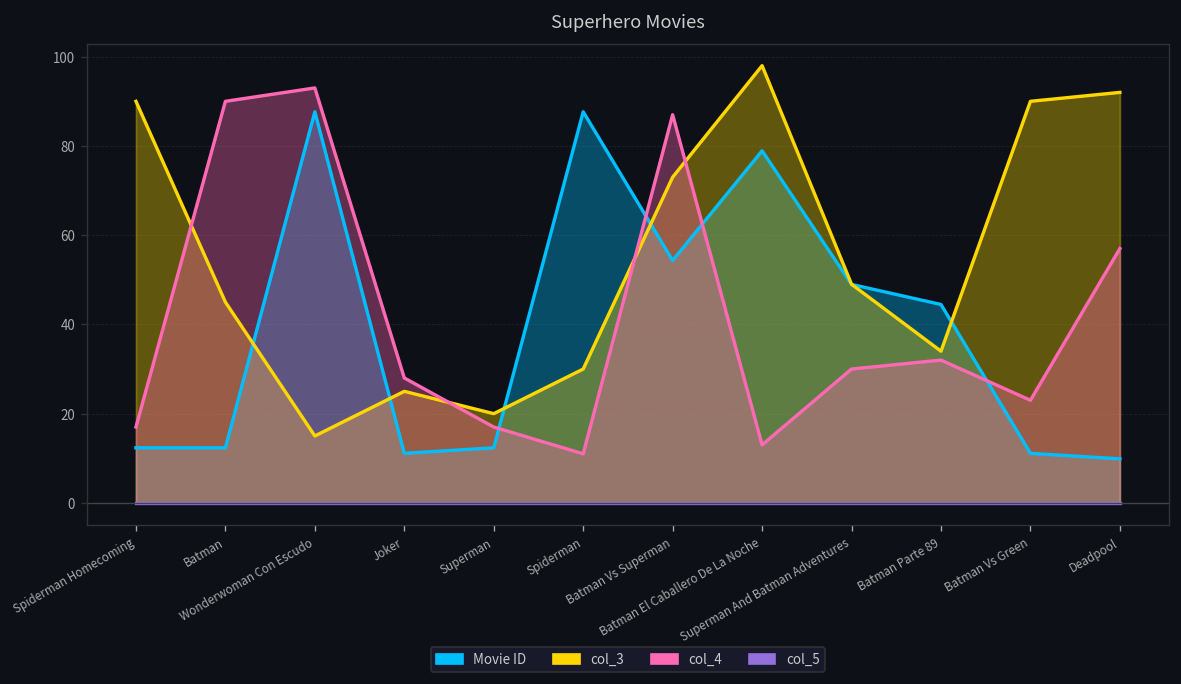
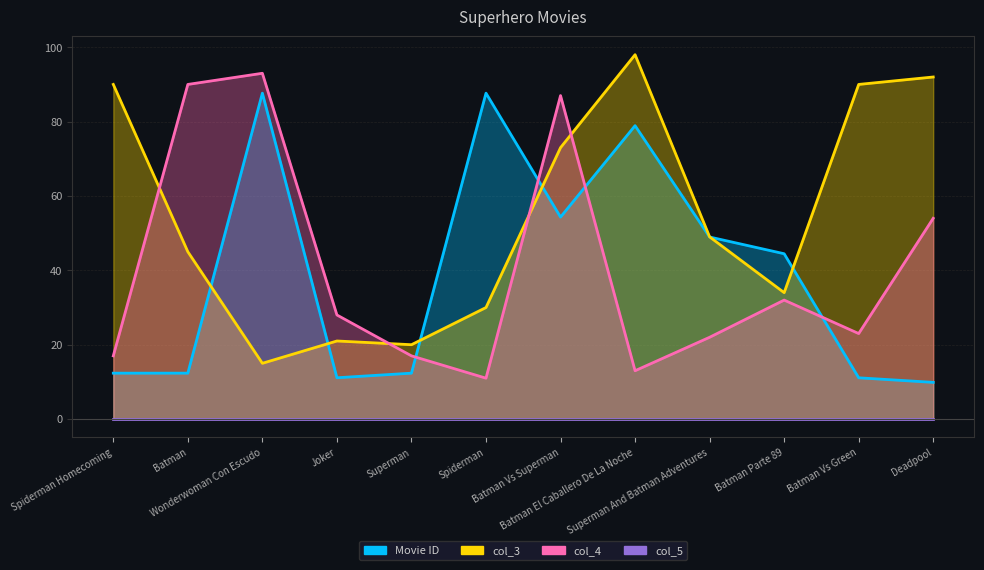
  {
    "Movie ID": {
      "Spiderman Homecoming": 12,
      "Batman": 12,
      "Wonderwoman Con Escudo": 88,
      "Joker": 11,
      "Superman": 12,
      "Spiderman": 88,
      "Batman Vs Superman": 54,
      "Batman El Caballero De La Noche": 79,
      "Batman Parte 89": 44,
      "Batman Vs Green": 11,
      "Deadpool": 10
    },
    "col_3": {
      "Spiderman Homecoming": 90,
      "Batman": 45,
      "Wonderwoman Con Escudo": 15,
-     "Joker": 25,
+     "Joker": 21,
      "Superman": 20,
      "Spiderman": 30,
      "Batman Vs Superman": 73,
      "Batman El Caballero De La Noche": 98,
      "Batman Parte 89": 34,
      "Batman Vs Green": 90,
      "Deadpool": 92
    },
    "col_4": {
      "Spiderman Homecoming": 17,
      "Batman": 90,
      "Wonderwoman Con Escudo": 93,
      "Joker": 28,
      "Superman": 17,
      "Spiderman": 11,
      "Batman Vs Superman": 87,
      "Batman El Caballero De La Noche": 13,
-     "Superman And Batman Adventures": 30,
+     "Superman And Batman Adventures": 22,
      "Batman Parte 89": 32,
      "Batman Vs Green": 23,
-     "Deadpool": 57
+     "Deadpool": 54
    },
    "col_5": {
      "Spiderman Homecoming": 0,
      "Batman": 0,
      "Wonderwoman Con Escudo": 0,
      "Joker": 0,
      "Superman": 0,
      "Spiderman": 0,
      "Batman Vs Superman": 0,
      "Batman El Caballero De La Noche": 0,
      "Superman And Batman Adventures": 0,
      "Batman Parte 89": 0,
      "Batman Vs Green": 0,
      "Deadpool": 0
    }
  }
